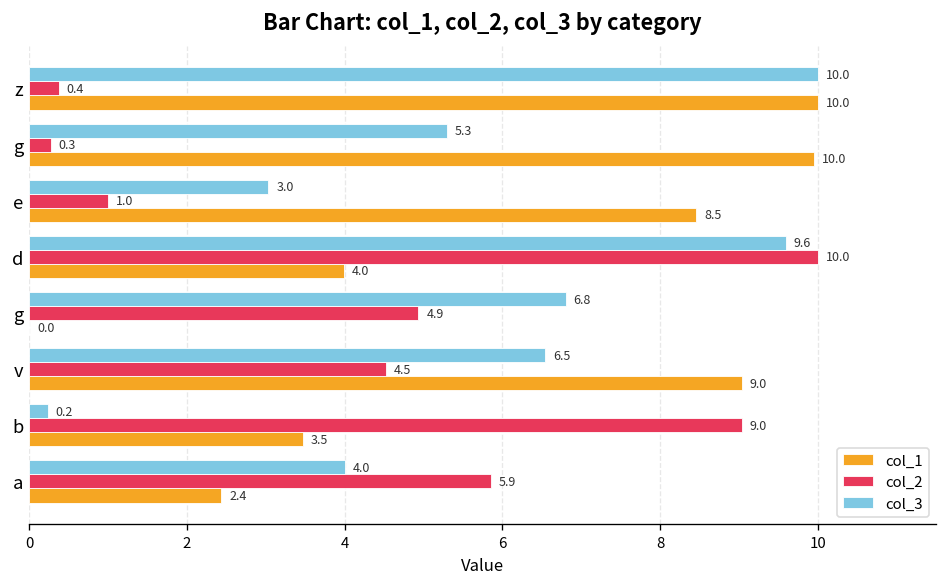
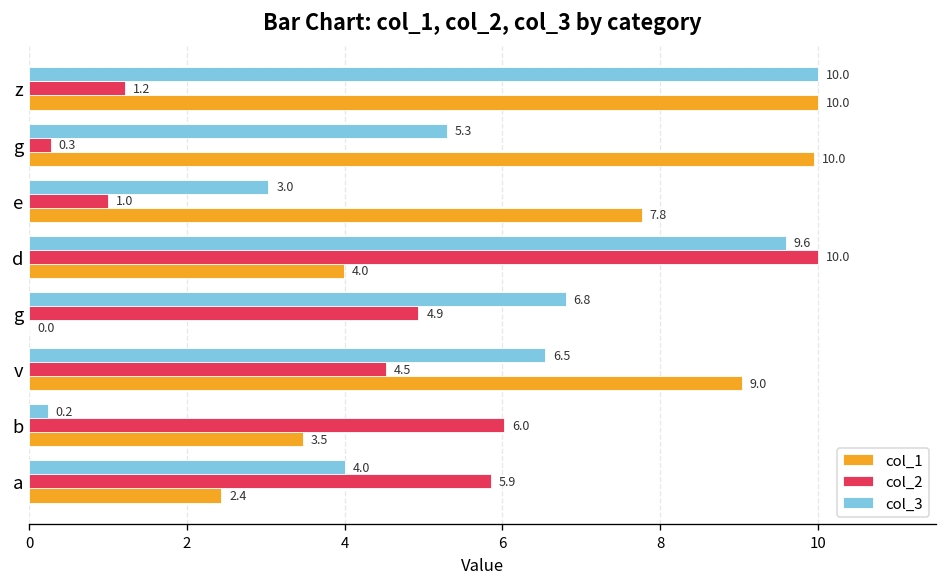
  {
    "col_1": {
      "z": 10.0,
-     "e": 8.5,
+     "e": 7.8,
      "d": 4.0,
      "v": 9.0,
      "b": 3.5,
      "a": 2.4
    },
    "col_2": {
-     "z": 0.4,
+     "z": 1.2,
      "e": 1.0,
      "d": 10.0,
      "v": 4.5,
-     "b": 9.0,
+     "b": 6.0,
      "a": 5.9
    },
    "col_3": {
      "z": 10.0,
      "e": 3.0,
      "d": 9.6,
      "v": 6.5,
      "b": 0.2,
      "a": 4.0
    }
  }
